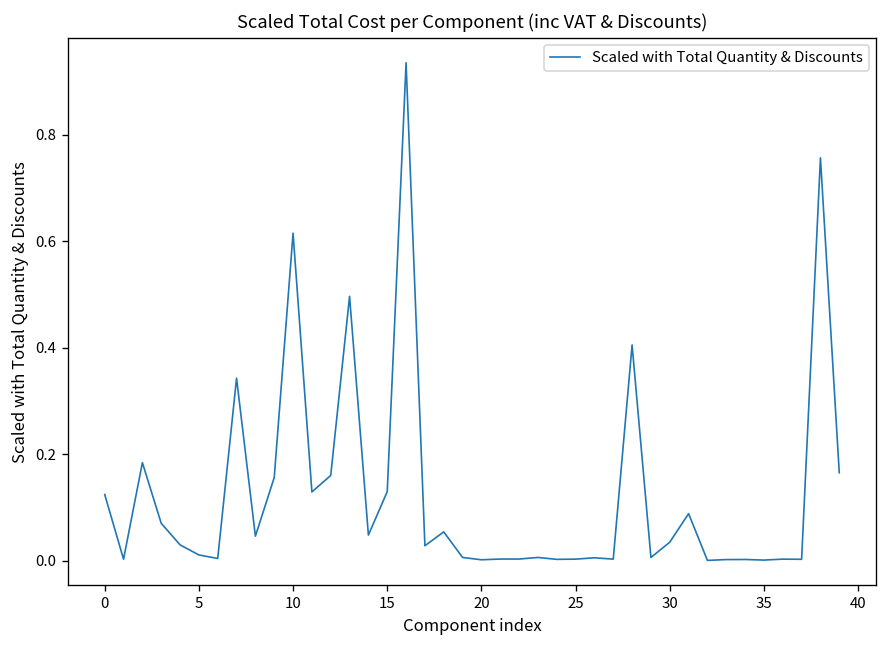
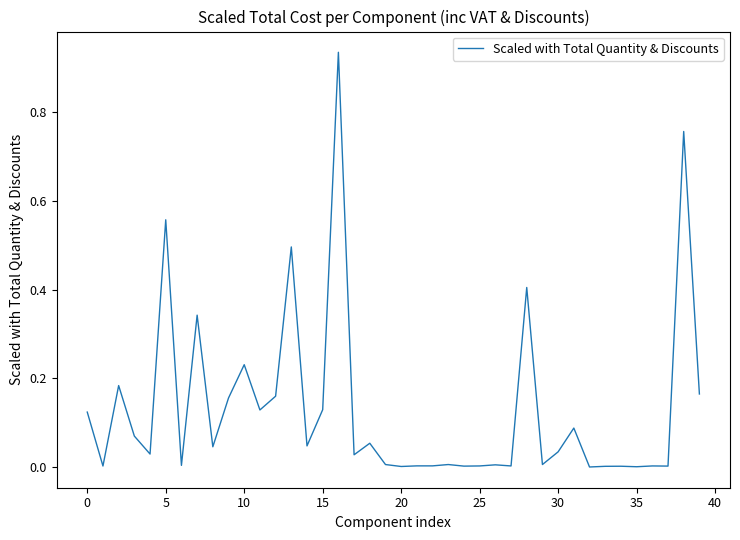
  {
    "0": 0.12,
-   "5": 0.01,
-   "10": 0.62,
+   "5": 0.56,
+   "10": 0.23,
    "15": 0.13,
    "20": 0.00,
    "25": 0.00,
    "30": 0.03,
    "35": 0.00
  }
